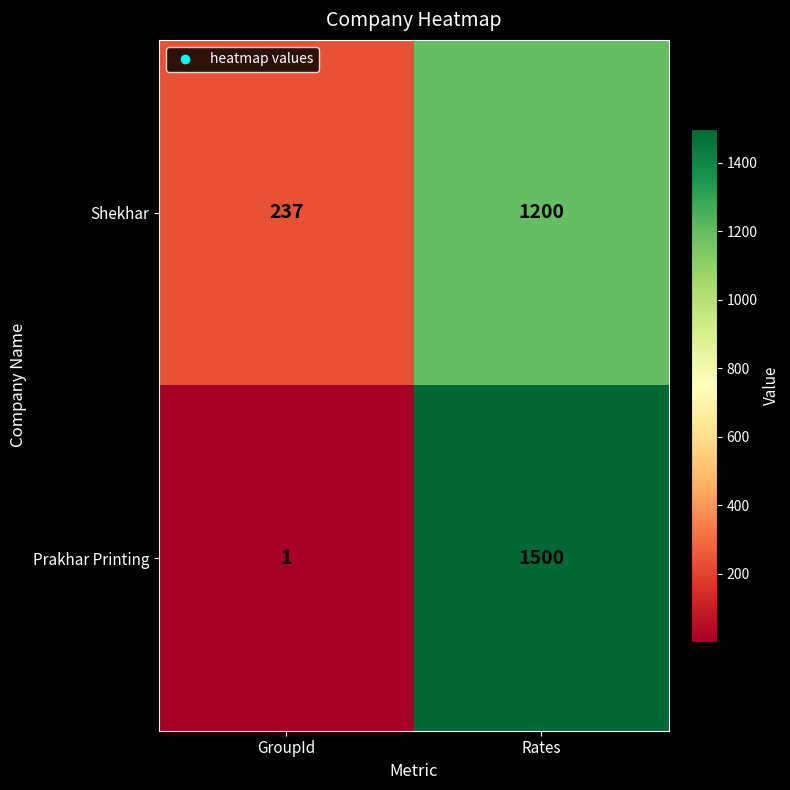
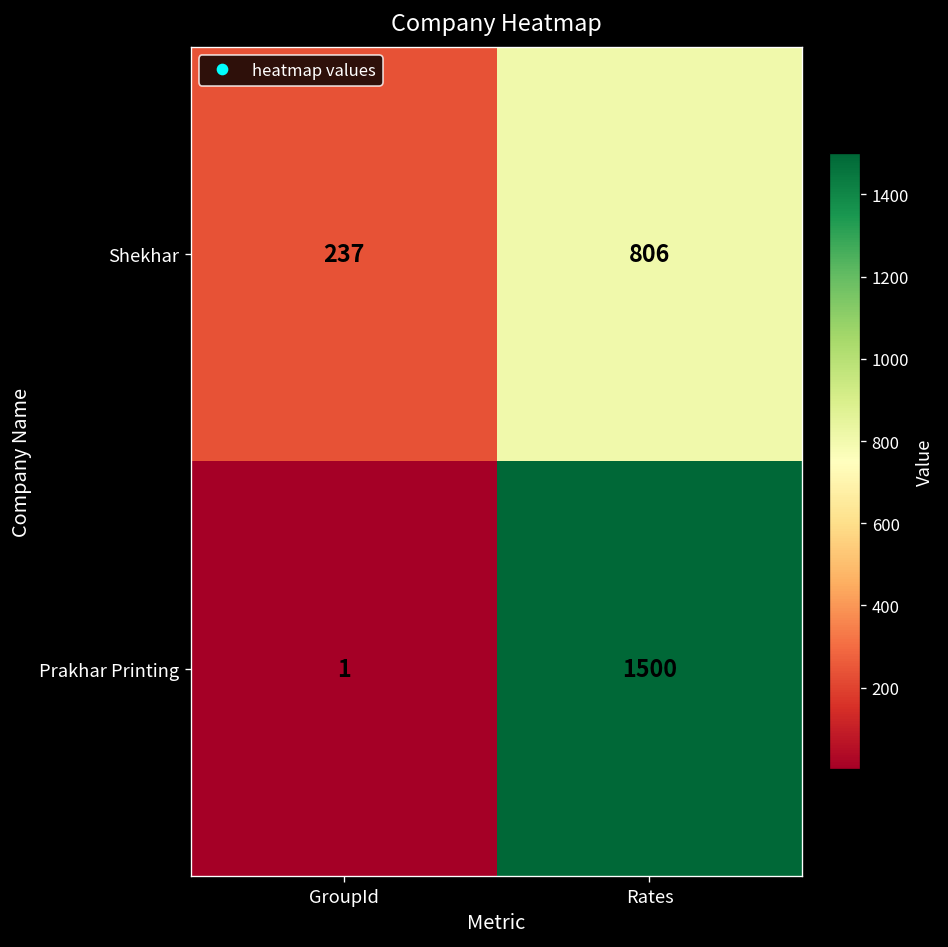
  {
    "Shekhar": {
      "GroupId": 237,
-     "Rates": 1200
+     "Rates": 806
    },
    "Prakhar Printing": {
      "GroupId": 1,
      "Rates": 1500
    }
  }
